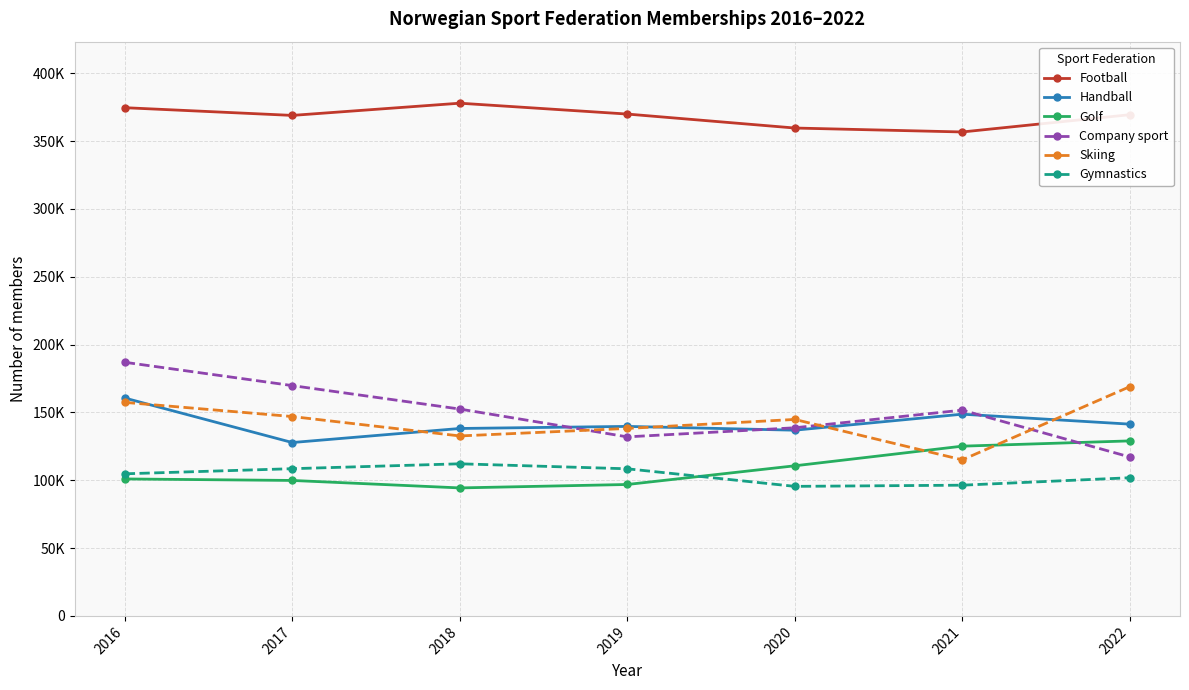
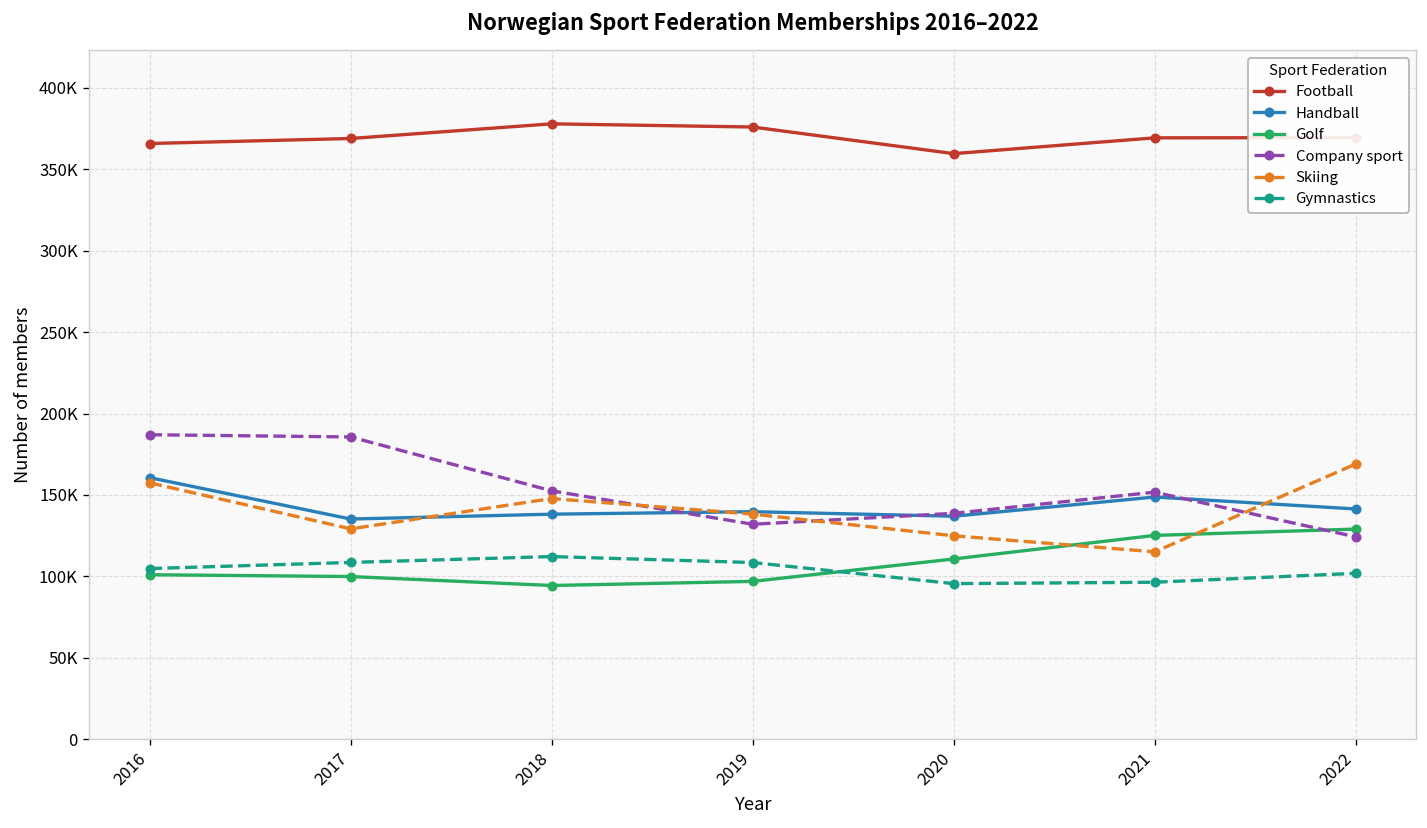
  {
    "Football": {
-     "2016": 375000,
+     "2016": 366000,
      "2017": 369000,
      "2018": 378000,
-     "2019": 370000,
+     "2019": 376000,
      "2020": 360000,
-     "2021": 357000
+     "2021": 369000
    },
    "Handball": {
      "2016": 161000,
-     "2017": 128000,
+     "2017": 135000,
      "2018": 138000,
      "2021": 149000,
      "2022": 141000
    },
    "Company sport": {
      "2016": 187000,
-     "2017": 170000,
+     "2017": 186000,
      "2018": 152000,
      "2019": 132000,
      "2021": 152000,
-     "2022": 117000
+     "2022": 124000
    },
    "Skiing": {
      "2016": 157000,
-     "2017": 147000,
-     "2018": 133000,
-     "2020": 145000,
+     "2017": 129000,
+     "2018": 148000,
+     "2020": 125000,
      "2021": 115000,
      "2022": 169000
    }
  }
